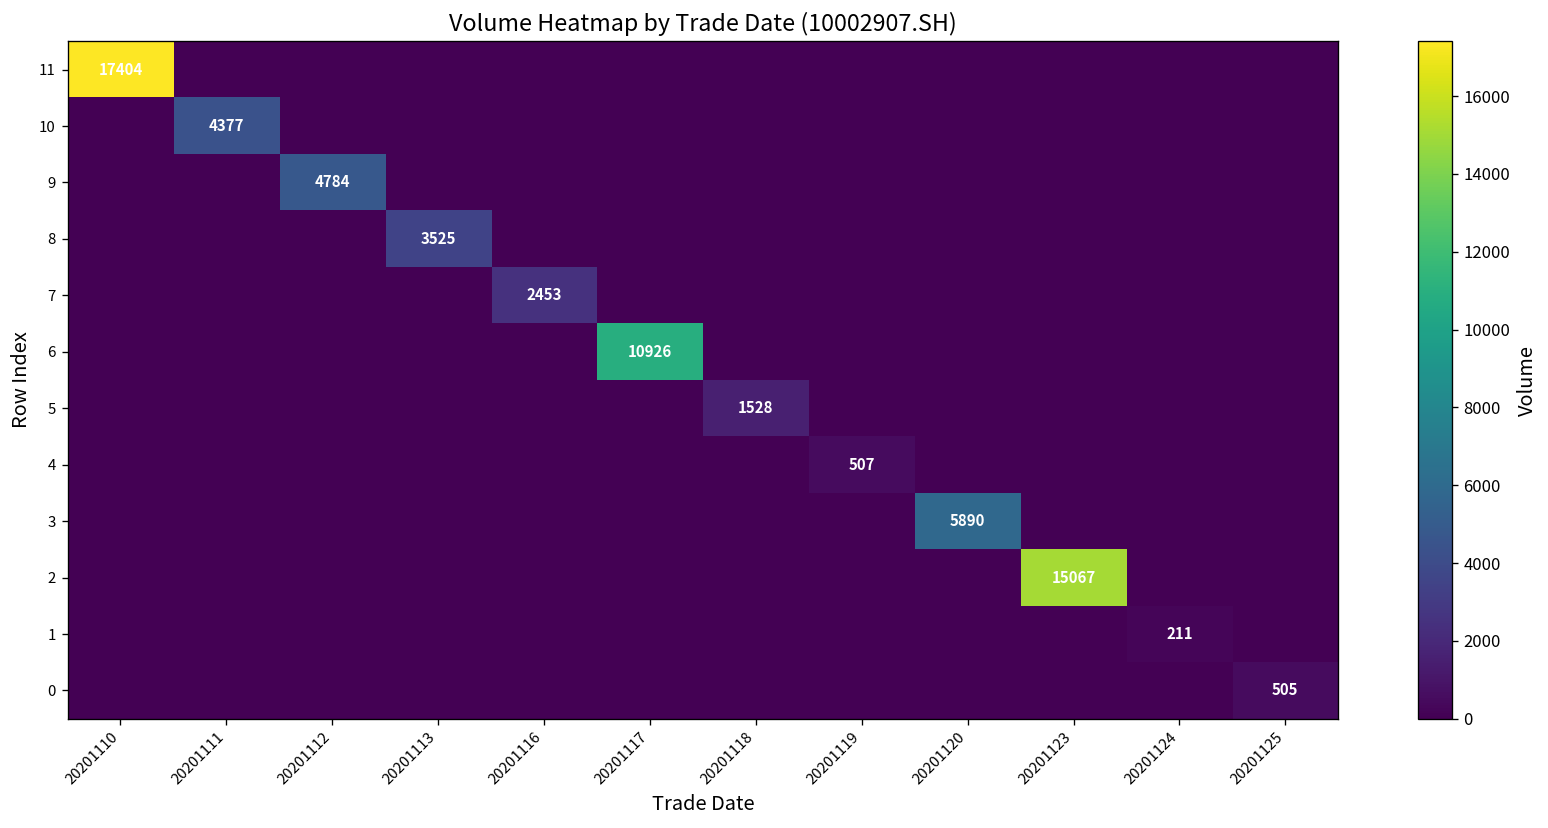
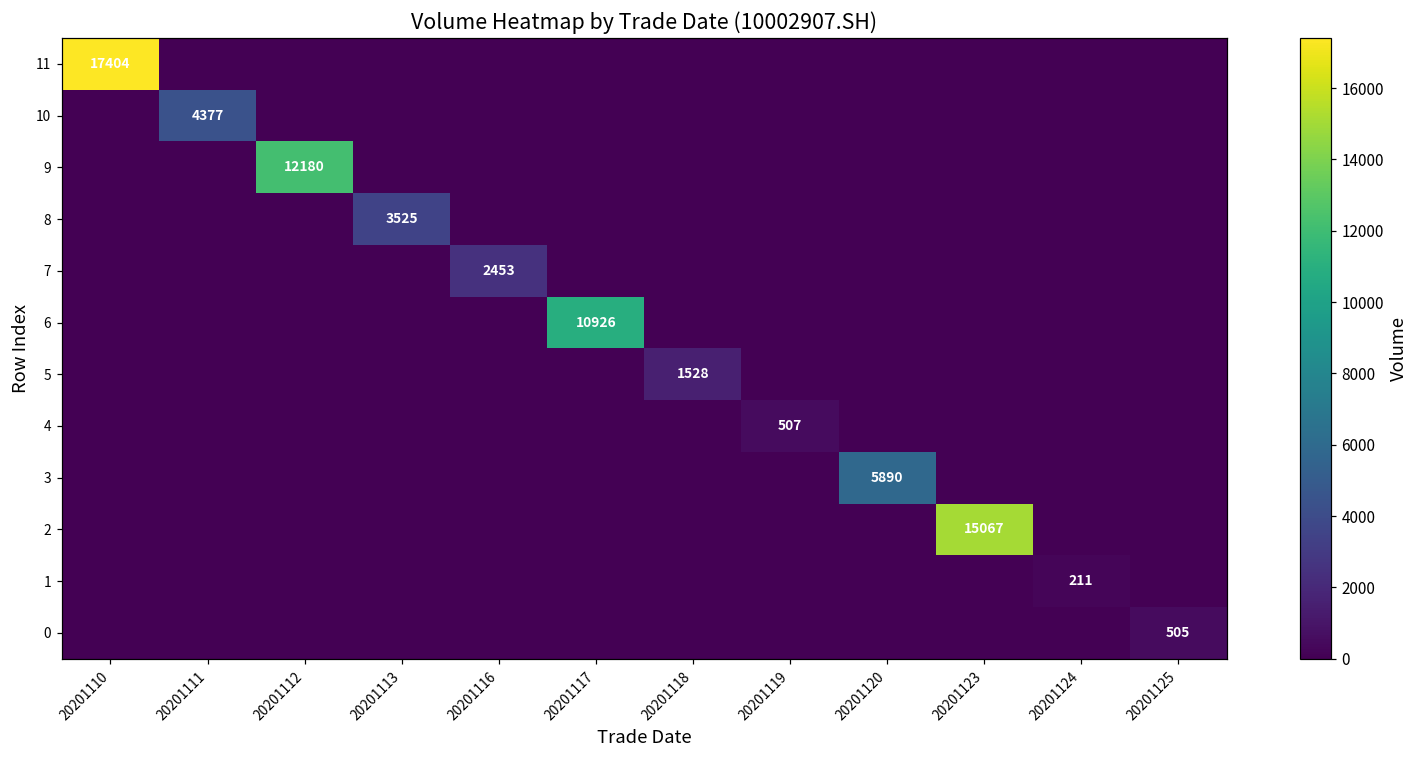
  {
    "11": {
      "20201110": 17404
    },
    "10": {
      "20201111": 4377
    },
    "9": {
-     "20201112": 4784
+     "20201112": 12180
    },
    "8": {
      "20201113": 3525
    },
    "7": {
      "20201116": 2453
    },
    "6": {
      "20201117": 10926
    },
    "5": {
      "20201118": 1528
    },
    "4": {
      "20201119": 507
    },
    "3": {
      "20201120": 5890
    },
    "2": {
      "20201123": 15067
    },
    "1": {
      "20201124": 211
    },
    "0": {
      "20201125": 505
    }
  }
